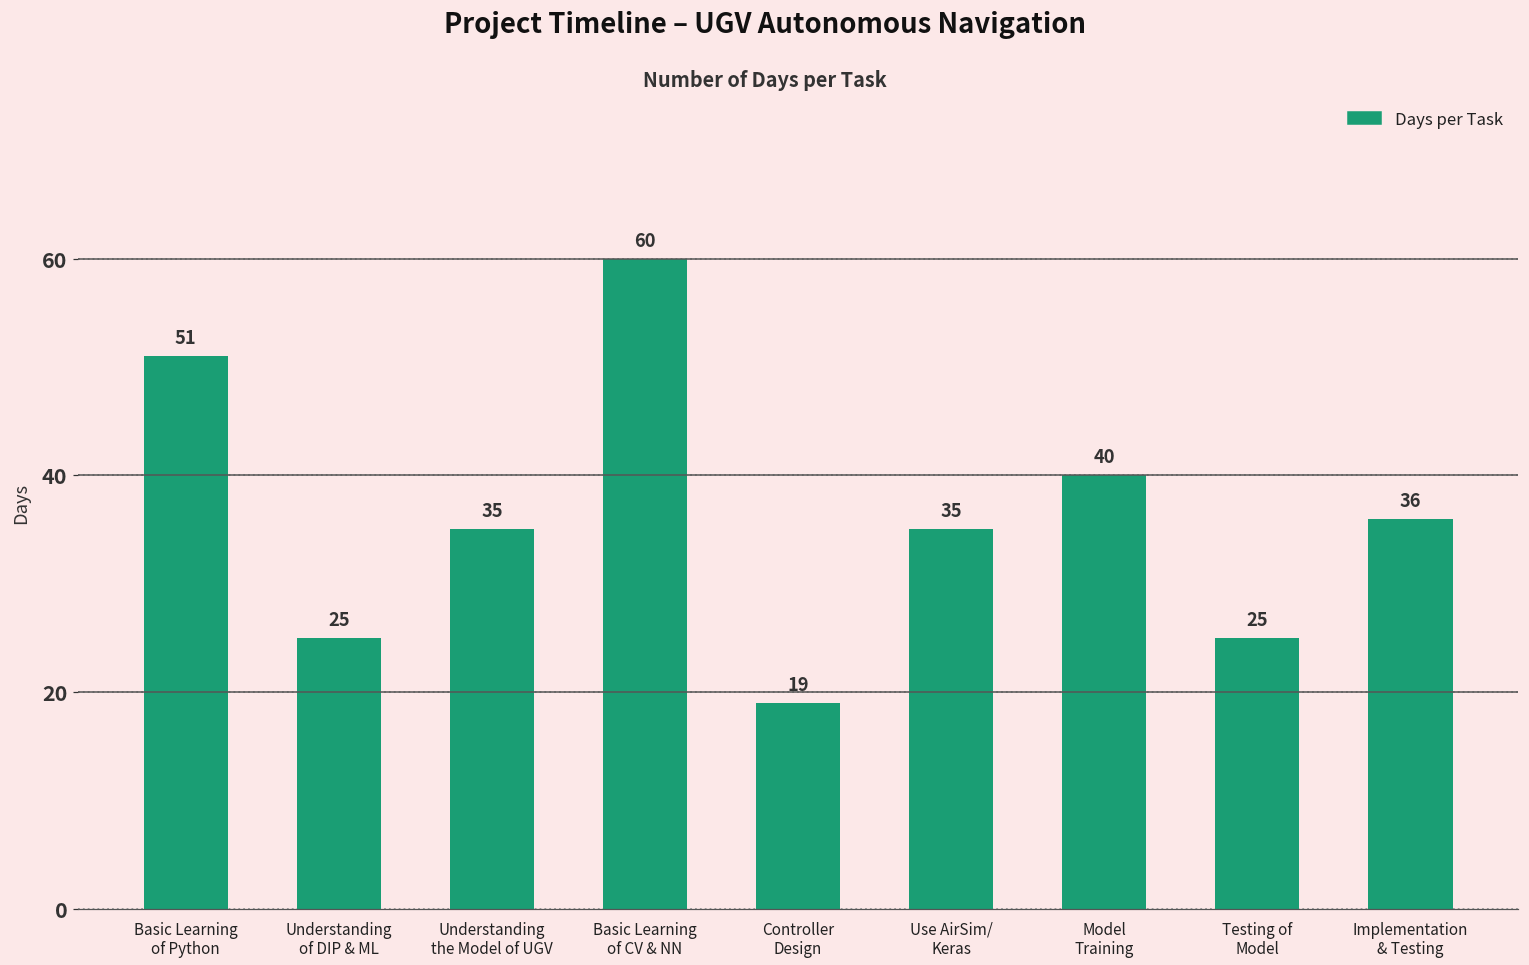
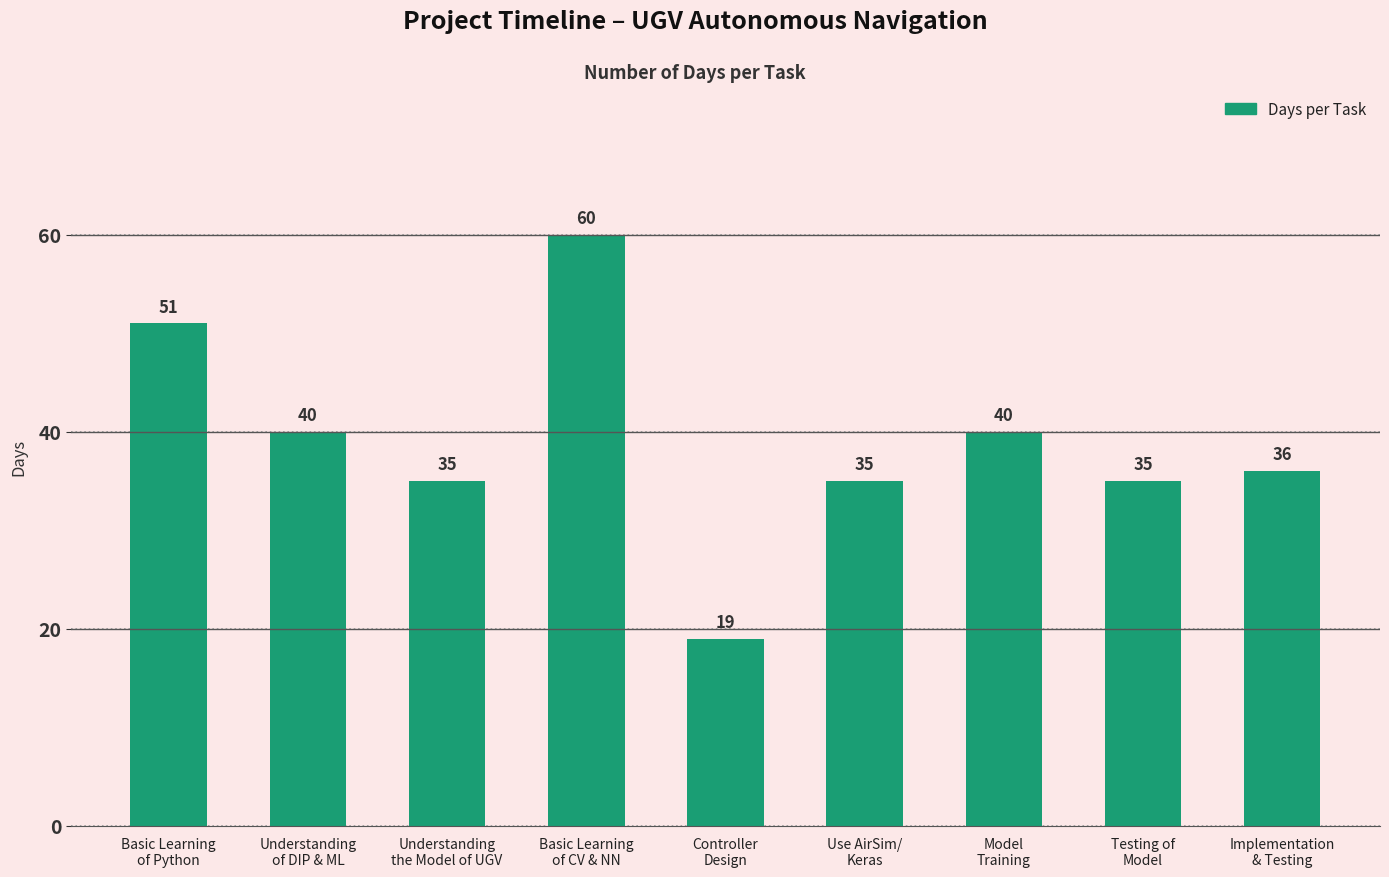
  {
    "Basic Learning of Python": 51,
-   "Understanding of DIP & ML": 25,
+   "Understanding of DIP & ML": 40,
    "Understanding the Model of UGV": 35,
    "Basic Learning of CV & NN": 60,
    "Controller Design": 19,
    "Use AirSim/ Keras": 35,
    "Model Training": 40,
-   "Testing of Model": 25,
+   "Testing of Model": 35,
    "Implementation & Testing": 36
  }
